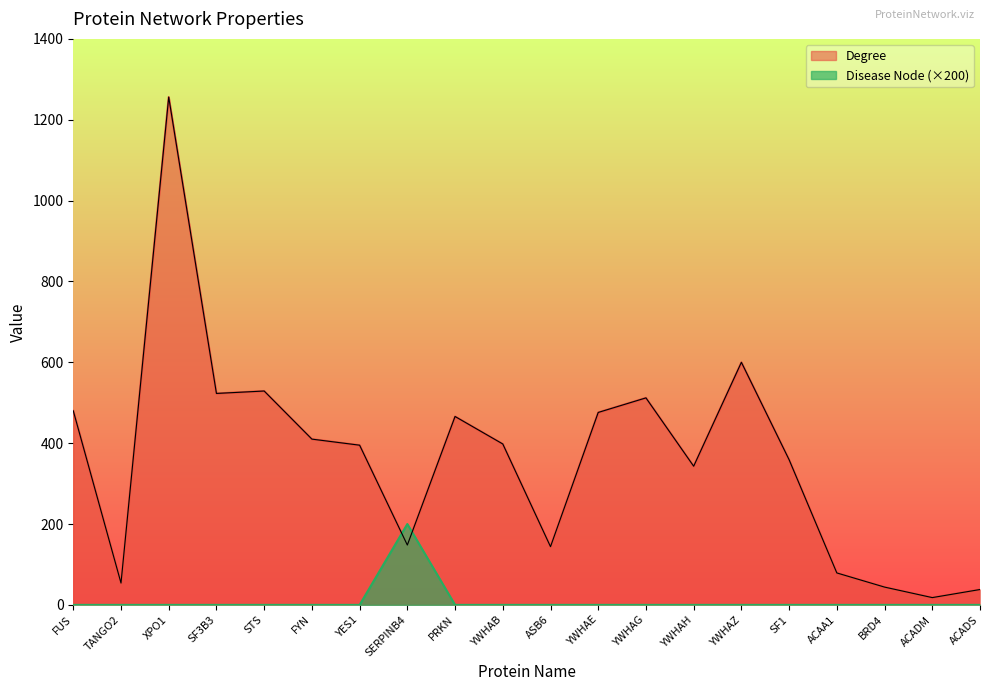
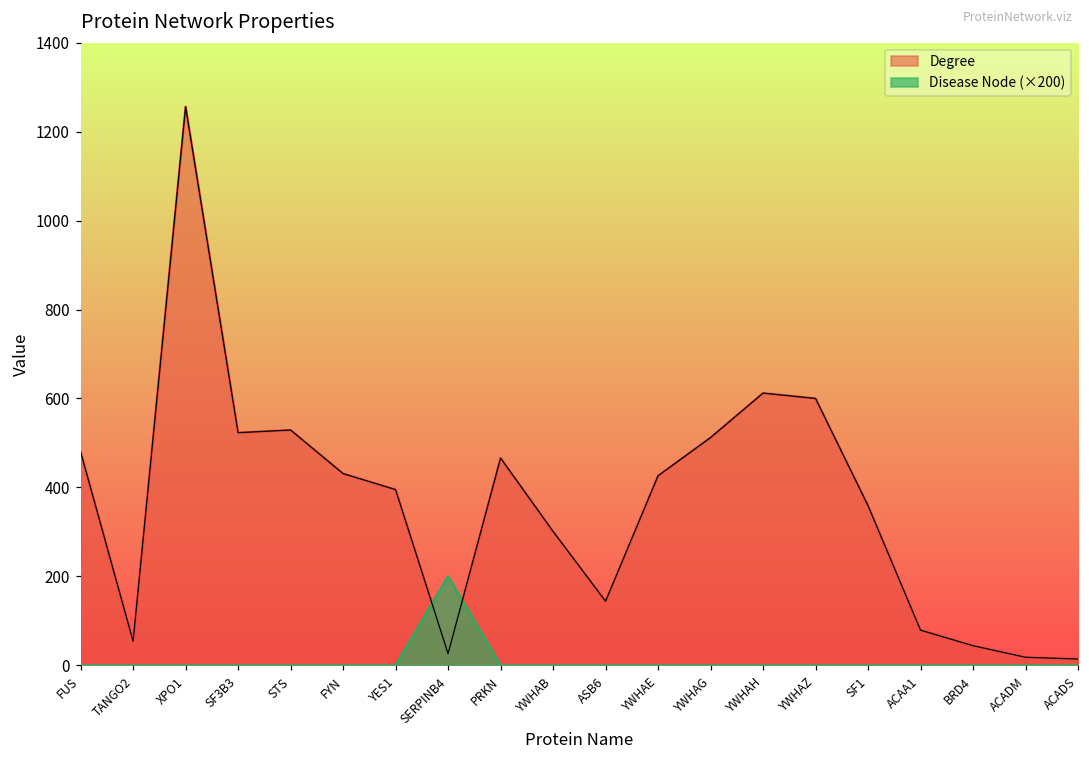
  {
    "Degree": {
      "FUS": 480,
      "TANGO2": 50,
      "XPO1": 1260,
      "SF3B3": 520,
      "STS": 530,
-     "FYN": 410,
+     "FYN": 430,
      "YES1": 400,
-     "SERPINB4": 150,
+     "SERPINB4": 30,
      "PRKN": 470,
-     "YWHAB": 400,
+     "YWHAB": 300,
      "ASB6": 140,
-     "YWHAE": 480,
+     "YWHAE": 430,
      "YWHAG": 510,
-     "YWHAH": 340,
+     "YWHAH": 610,
      "YWHAZ": 600,
      "SF1": 360,
      "ACAA1": 80,
      "BRD4": 40,
      "ACADM": 20,
-     "ACADS": 40
+     "ACADS": 10
    },
    "Disease Node (×200)": {
      "FUS": 0,
      "TANGO2": 0,
      "XPO1": 0,
      "SF3B3": 0,
      "STS": 0,
      "FYN": 0,
      "YES1": 0,
      "SERPINB4": 200,
      "PRKN": 0,
      "YWHAB": 0,
      "ASB6": 0,
      "YWHAE": 0,
      "YWHAG": 0,
      "YWHAH": 0,
      "YWHAZ": 0,
      "SF1": 0,
      "ACAA1": 0,
      "BRD4": 0,
      "ACADM": 0,
      "ACADS": 0
    }
  }
